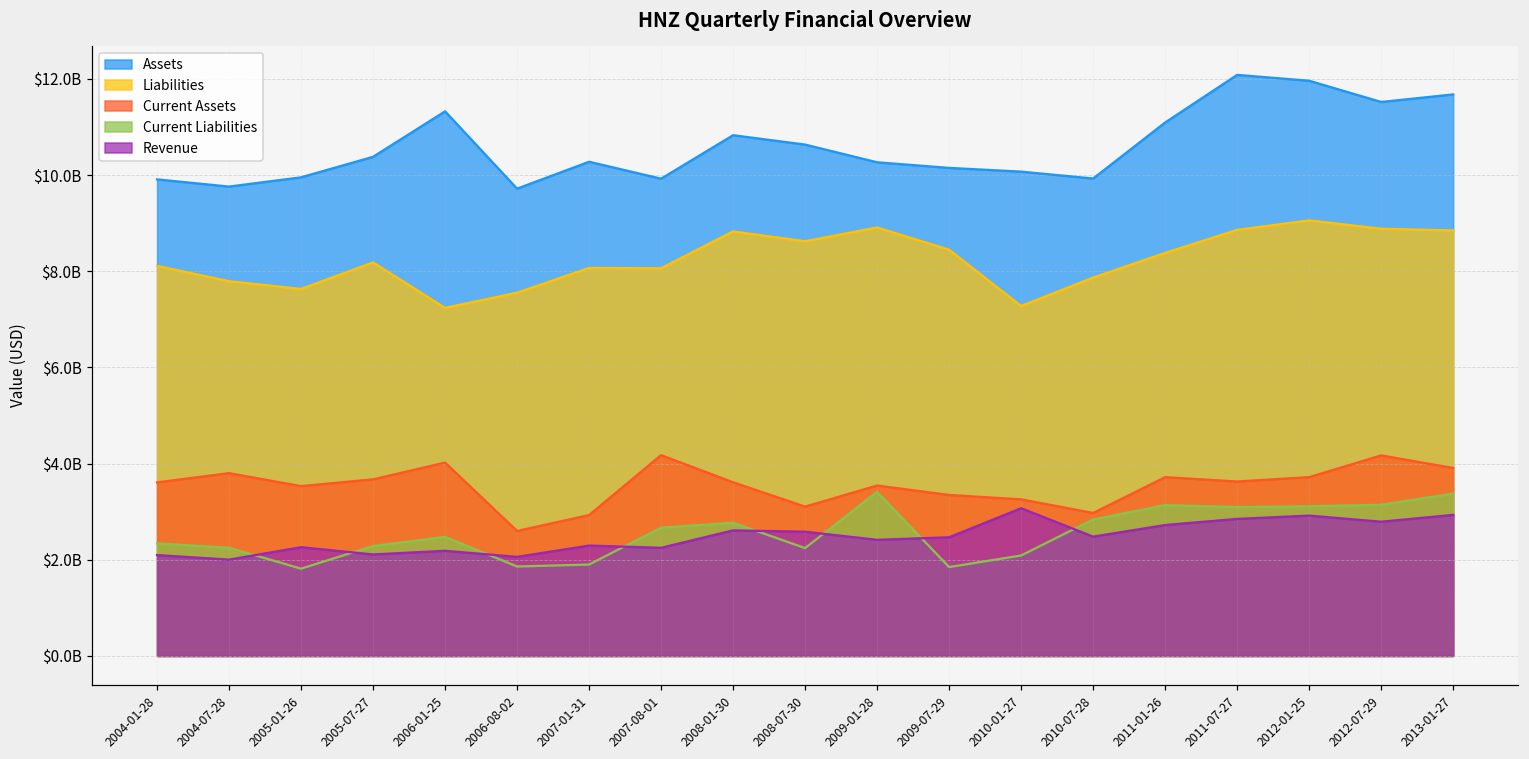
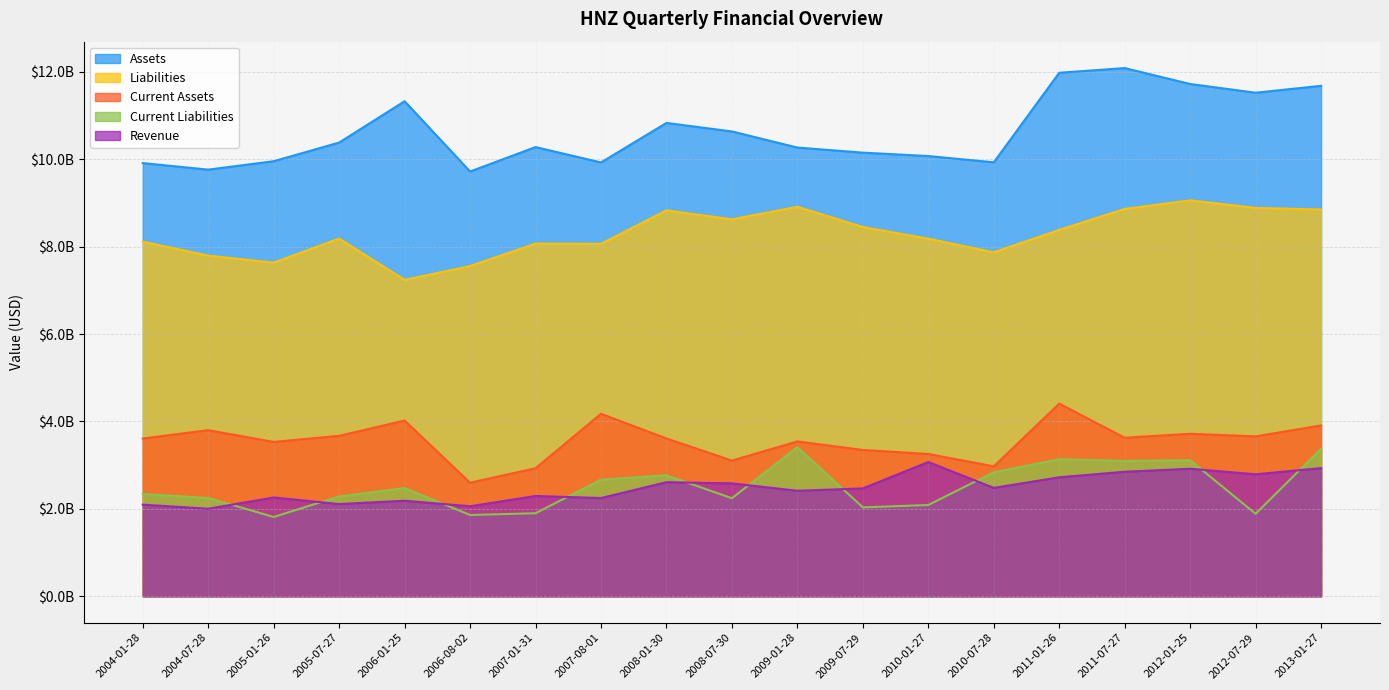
  {
    "Assets": {
      "2004-01-28": "$9900000000",
      "2004-07-28": "$9800000000",
      "2005-01-26": "$10000000000",
      "2005-07-27": "$10400000000",
      "2006-01-25": "$11300000000",
      "2006-08-02": "$9700000000",
      "2007-01-31": "$10300000000",
      "2007-08-01": "$9900000000",
      "2008-01-30": "$10800000000",
      "2008-07-30": "$10600000000",
      "2009-01-28": "$10300000000",
      "2009-07-29": "$10100000000",
      "2010-01-27": "$10100000000",
      "2010-07-28": "$9900000000",
-     "2011-01-26": "$11100000000",
+     "2011-01-26": "$12000000000",
      "2011-07-27": "$12100000000",
-     "2012-01-25": "$12000000000",
+     "2012-01-25": "$11700000000",
      "2012-07-29": "$11500000000",
      "2013-01-27": "$11700000000"
    },
    "Liabilities": {
      "2004-01-28": "$8100000000",
      "2004-07-28": "$7800000000",
      "2005-01-26": "$7600000000",
      "2005-07-27": "$8200000000",
      "2006-01-25": "$7200000000",
      "2006-08-02": "$7600000000",
      "2007-01-31": "$8100000000",
      "2007-08-01": "$8100000000",
      "2008-01-30": "$8800000000",
      "2008-07-30": "$8600000000",
      "2009-01-28": "$8900000000",
      "2009-07-29": "$8400000000",
-     "2010-01-27": "$7300000000",
+     "2010-01-27": "$8200000000",
      "2010-07-28": "$7900000000",
      "2011-01-26": "$8400000000",
      "2011-07-27": "$8900000000",
      "2012-01-25": "$9100000000",
      "2012-07-29": "$8900000000",
      "2013-01-27": "$8800000000"
    },
    "Current Assets": {
      "2004-01-28": "$3600000000",
      "2004-07-28": "$3800000000",
      "2005-01-26": "$3500000000",
      "2005-07-27": "$3700000000",
      "2006-01-25": "$4000000000",
      "2006-08-02": "$2600000000",
      "2007-01-31": "$2900000000",
      "2007-08-01": "$4200000000",
      "2008-01-30": "$3600000000",
      "2008-07-30": "$3100000000",
      "2009-01-28": "$3500000000",
      "2009-07-29": "$3300000000",
      "2010-01-27": "$3300000000",
      "2010-07-28": "$3000000000",
-     "2011-01-26": "$3700000000",
+     "2011-01-26": "$4400000000",
      "2011-07-27": "$3600000000",
      "2012-01-25": "$3700000000",
-     "2012-07-29": "$4200000000",
+     "2012-07-29": "$3700000000",
      "2013-01-27": "$3900000000"
    },
    "Current Liabilities": {
      "2004-01-28": "$2300000000",
      "2004-07-28": "$2200000000",
      "2005-01-26": "$1800000000",
      "2005-07-27": "$2300000000",
      "2006-01-25": "$2500000000",
      "2006-08-02": "$1900000000",
      "2007-01-31": "$1900000000",
      "2007-08-01": "$2700000000",
      "2008-01-30": "$2800000000",
      "2008-07-30": "$2200000000",
      "2009-01-28": "$3400000000",
-     "2009-07-29": "$1800000000",
+     "2009-07-29": "$2000000000",
      "2010-01-27": "$2100000000",
      "2010-07-28": "$2800000000",
      "2011-01-26": "$3100000000",
      "2011-07-27": "$3100000000",
      "2012-01-25": "$3100000000",
-     "2012-07-29": "$3100000000",
+     "2012-07-29": "$1900000000",
      "2013-01-27": "$3400000000"
    },
    "Revenue": {
      "2004-01-28": "$2100000000",
      "2004-07-28": "$2000000000",
      "2005-01-26": "$2300000000",
      "2005-07-27": "$2100000000",
      "2006-01-25": "$2200000000",
      "2006-08-02": "$2100000000",
      "2007-01-31": "$2300000000",
      "2007-08-01": "$2200000000",
      "2008-01-30": "$2600000000",
      "2008-07-30": "$2600000000",
      "2009-01-28": "$2400000000",
      "2009-07-29": "$2500000000",
      "2010-01-27": "$3100000000",
      "2010-07-28": "$2500000000",
      "2011-01-26": "$2700000000",
      "2011-07-27": "$2800000000",
      "2012-01-25": "$2900000000",
      "2012-07-29": "$2800000000",
      "2013-01-27": "$2900000000"
    }
  }
